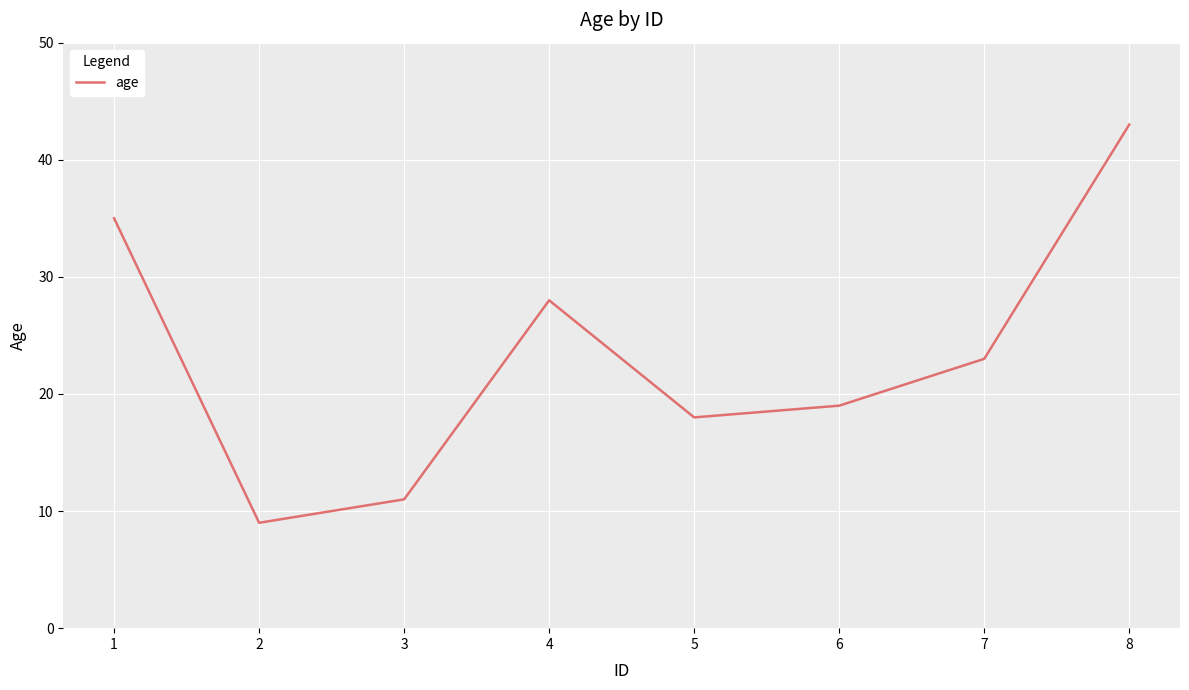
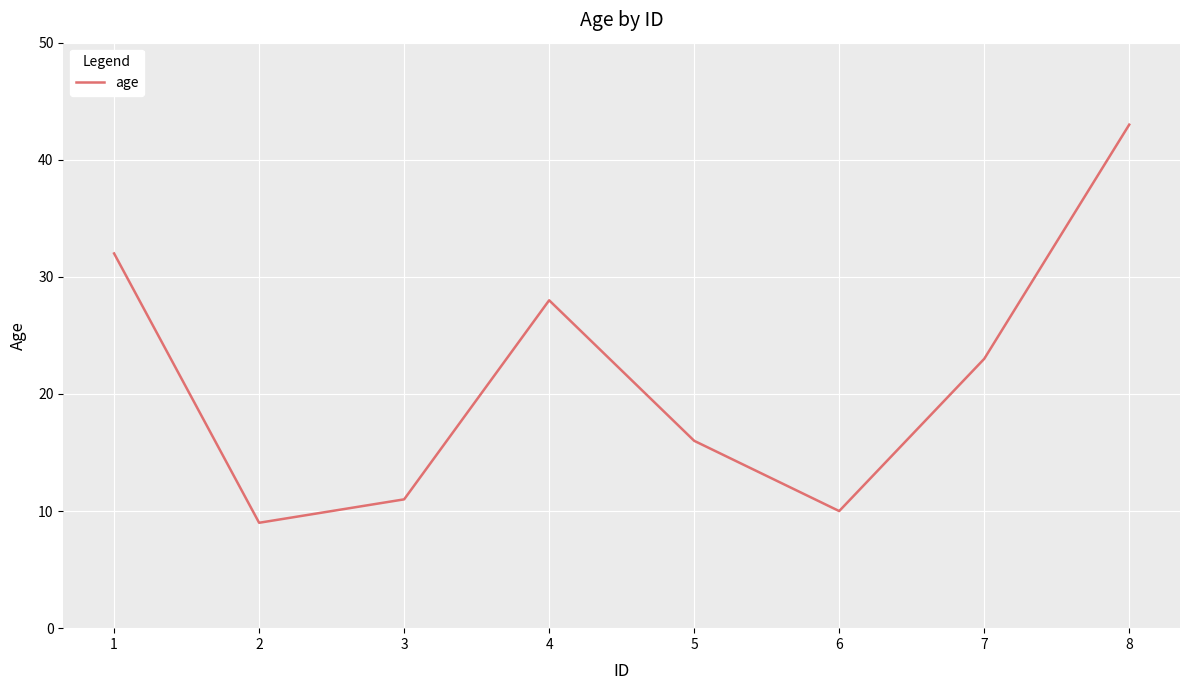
  {
-   "1": 35,
+   "1": 32,
    "2": 9,
    "3": 11,
    "4": 28,
-   "5": 18,
-   "6": 19,
+   "5": 16,
+   "6": 10,
    "7": 23,
    "8": 43
  }
